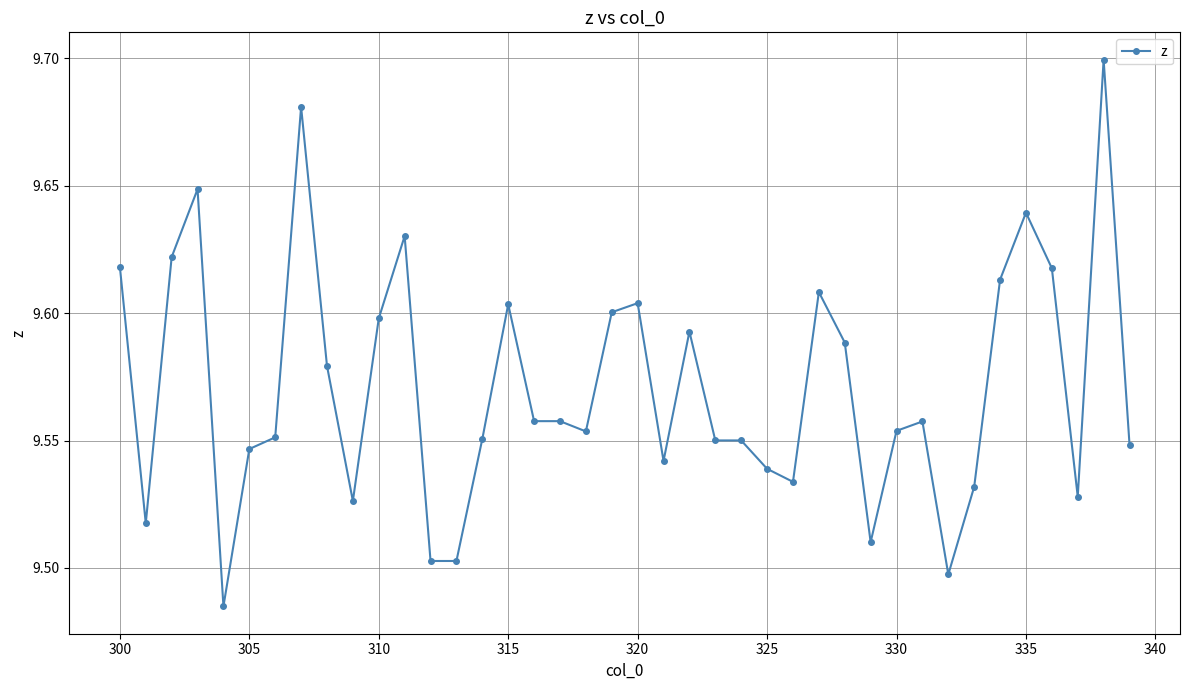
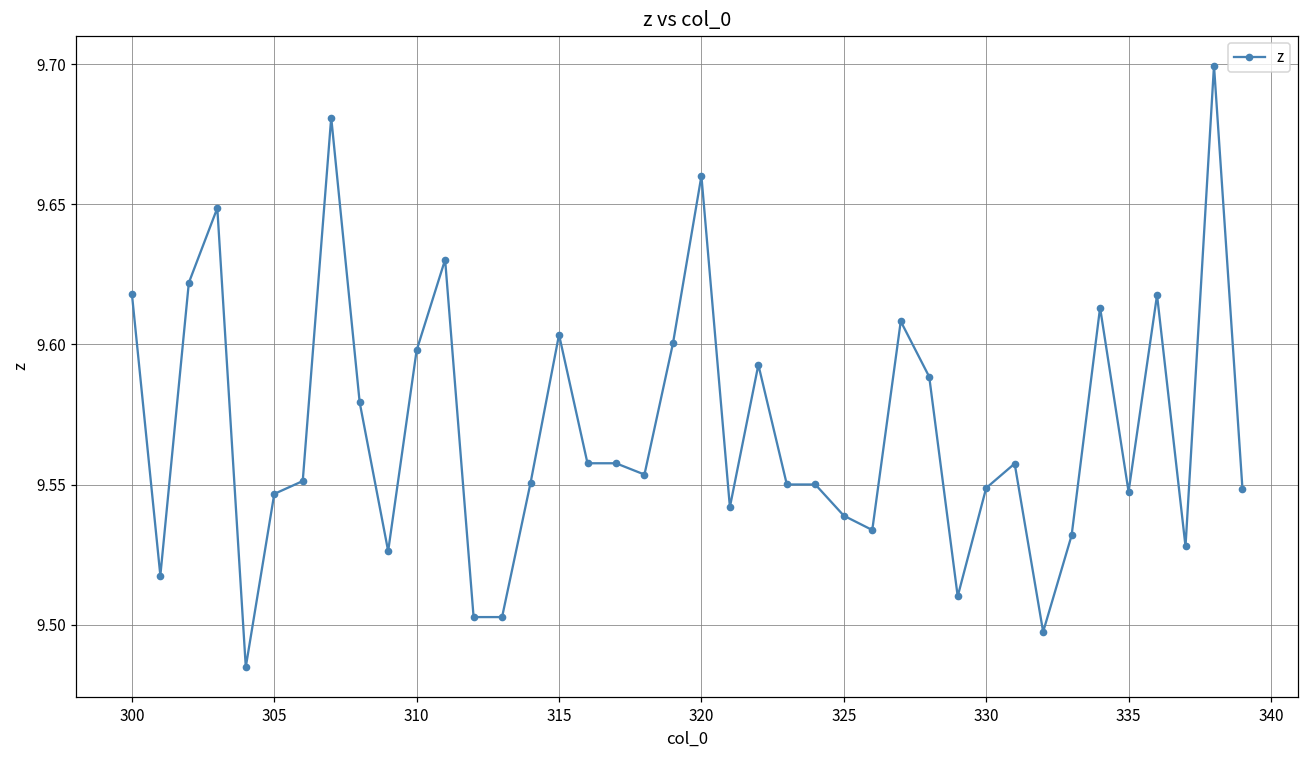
  {
    "300": 9.618,
    "305": 9.547,
    "310": 9.598,
    "315": 9.603,
-   "320": 9.604,
+   "320": 9.660,
    "325": 9.539,
-   "330": 9.554,
-   "335": 9.639
+   "330": 9.549,
+   "335": 9.547
  }
